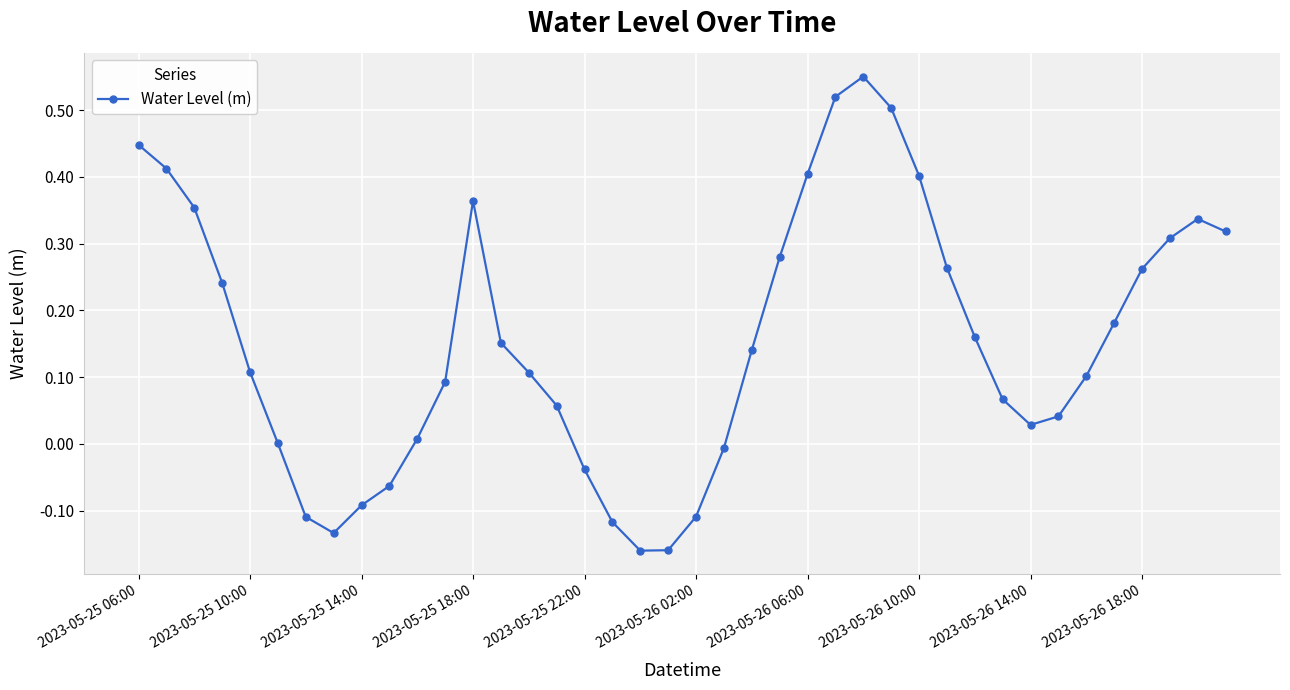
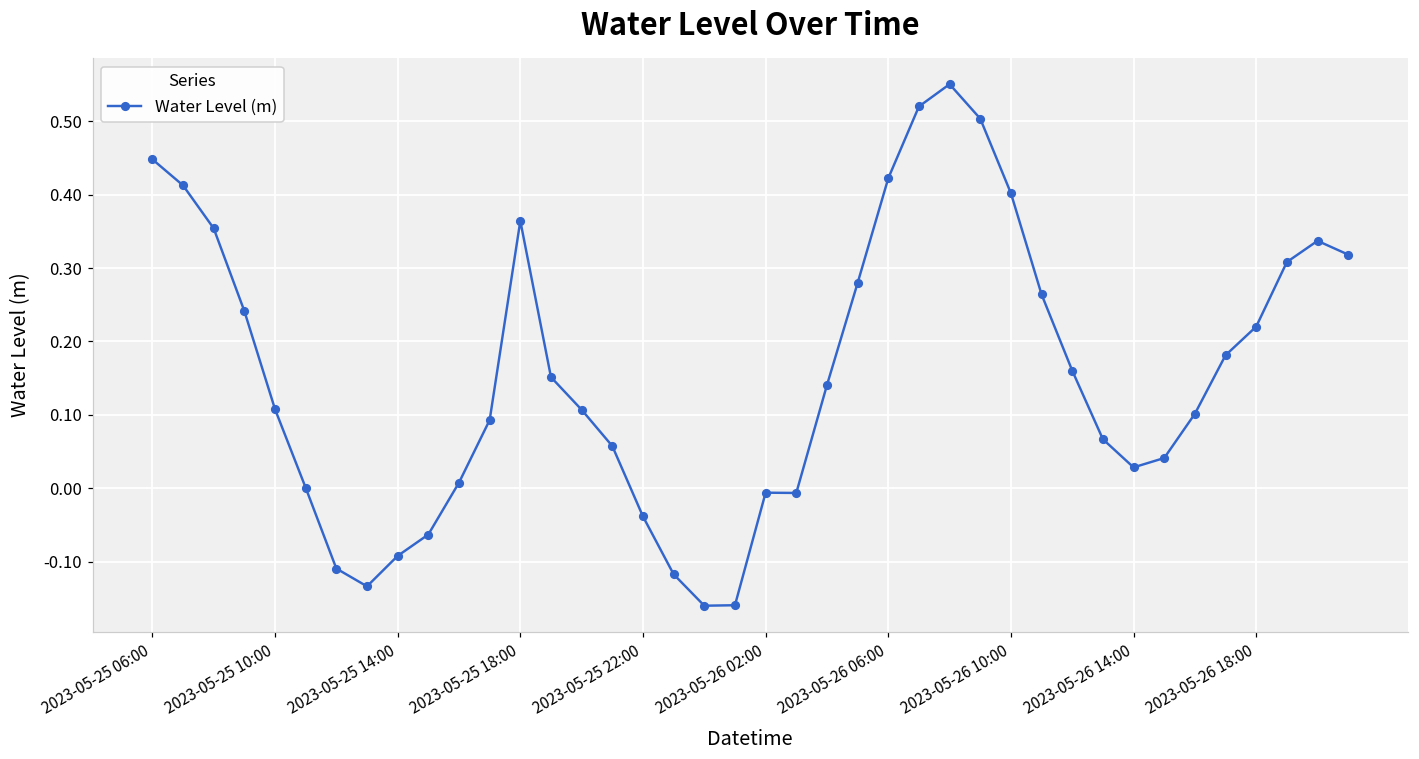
  {
    "2023-05-25 06:00": 0.45,
    "2023-05-25 10:00": 0.11,
    "2023-05-25 14:00": -0.09,
    "2023-05-25 18:00": 0.36,
    "2023-05-25 22:00": -0.04,
-   "2023-05-26 02:00": -0.11,
-   "2023-05-26 06:00": 0.40,
+   "2023-05-26 02:00": -0.01,
+   "2023-05-26 06:00": 0.42,
    "2023-05-26 10:00": 0.40,
    "2023-05-26 14:00": 0.03,
-   "2023-05-26 18:00": 0.26
+   "2023-05-26 18:00": 0.22
  }
